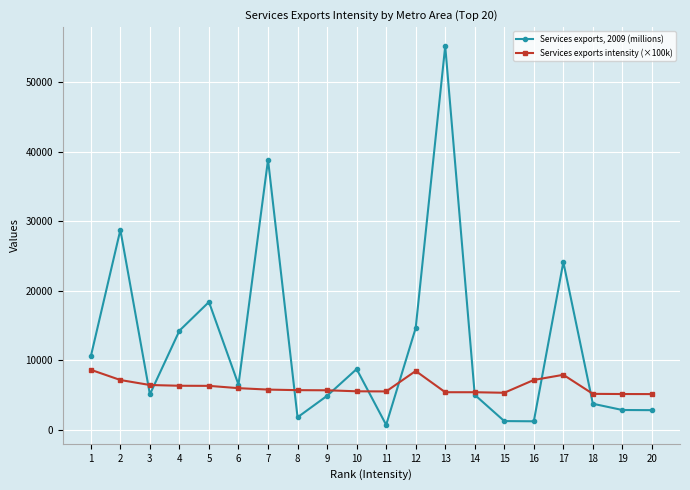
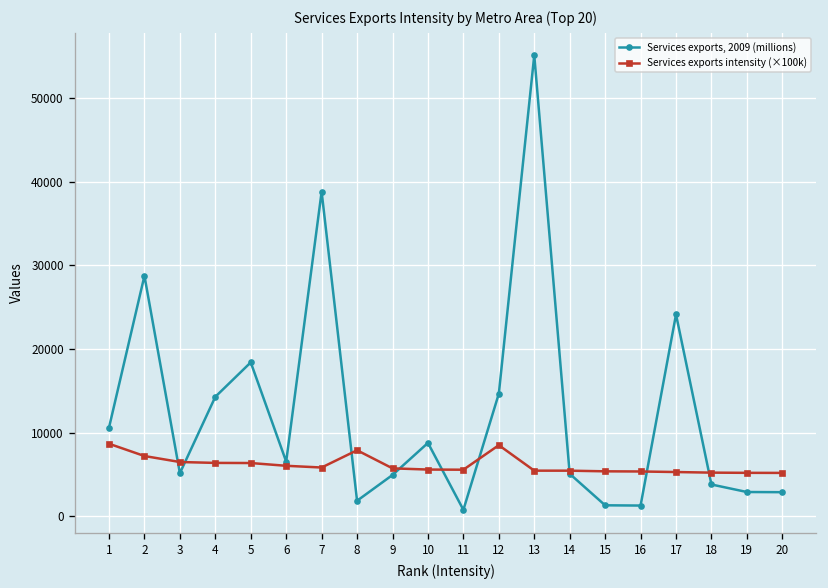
  {
    "Services exports, 2009 (millions)": {
      "1": 11000,
      "2": 29000,
      "3": 5000,
      "4": 14000,
      "5": 18000,
      "6": 7000,
      "7": 39000,
      "8": 2000,
      "9": 5000,
      "10": 9000,
      "11": 1000,
      "12": 15000,
      "13": 55000,
      "14": 5000,
      "15": 1000,
      "16": 1000,
      "17": 24000,
      "18": 4000,
      "19": 3000,
      "20": 3000
    },
    "Services exports intensity (×100k)": {
      "1": 9000,
      "2": 7000,
      "3": 6000,
      "4": 6000,
      "5": 6000,
      "6": 6000,
      "7": 6000,
-     "8": 6000,
+     "8": 8000,
      "9": 6000,
      "10": 6000,
      "11": 6000,
      "12": 8000,
      "13": 5000,
      "14": 5000,
      "15": 5000,
-     "16": 7000,
-     "17": 8000,
+     "16": 5000,
+     "17": 5000,
      "18": 5000,
      "19": 5000,
      "20": 5000
    }
  }
